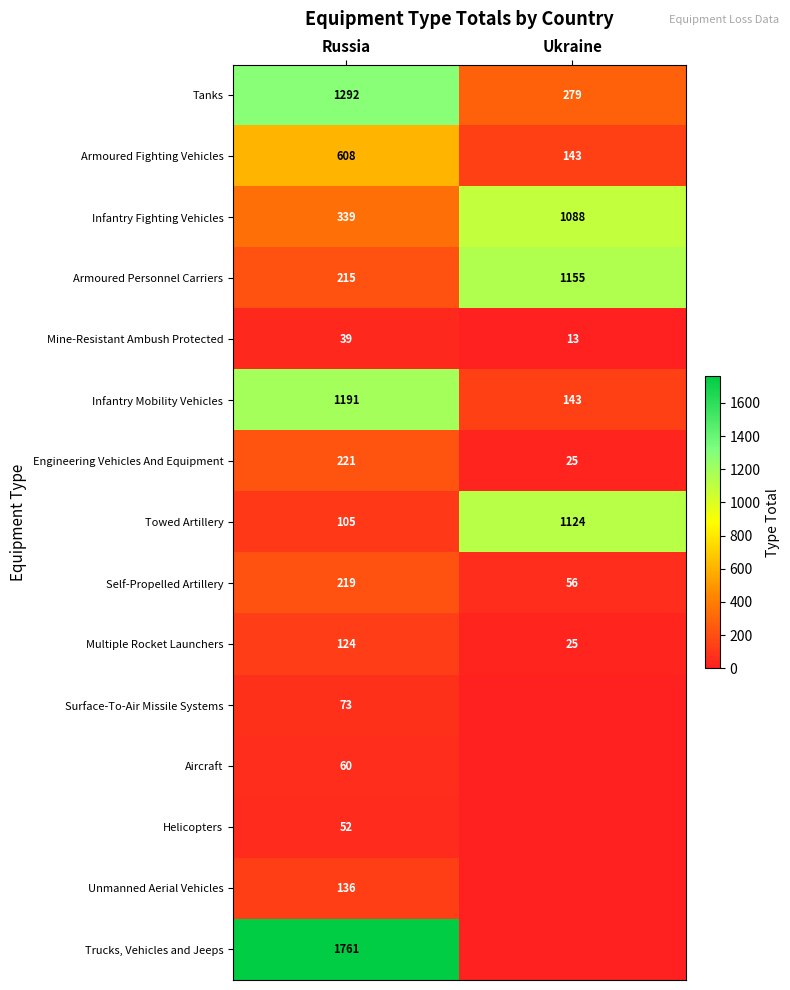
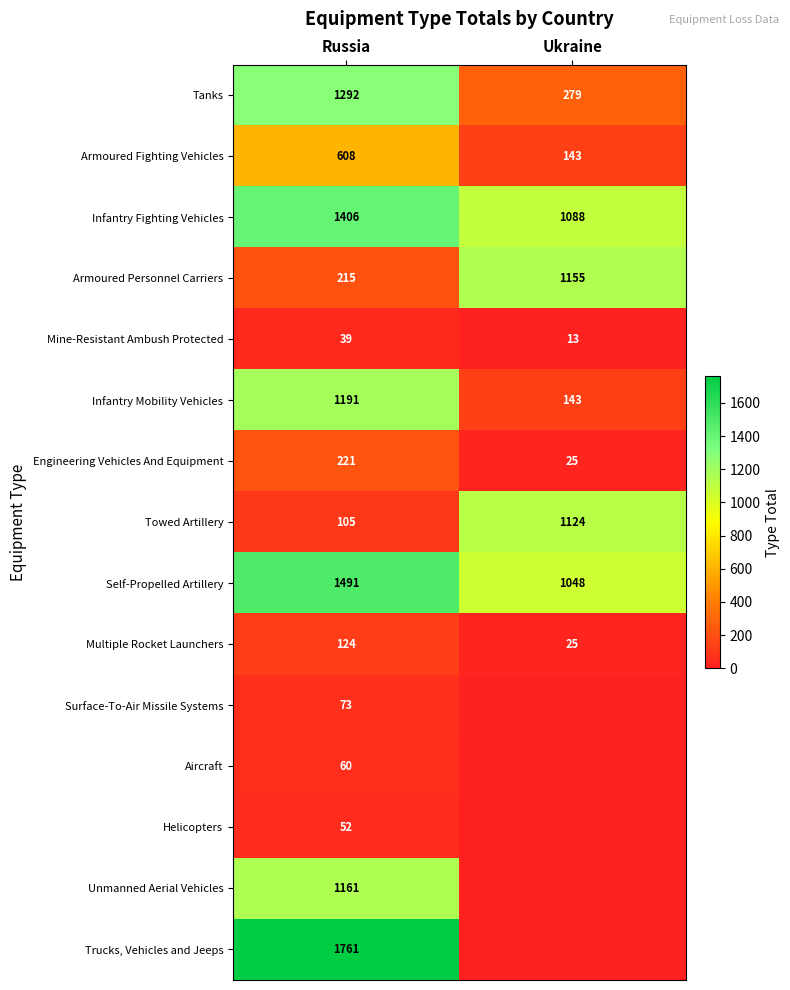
  {
    "Tanks": {
      "Russia": 1292,
      "Ukraine": 279
    },
    "Armoured Fighting Vehicles": {
      "Russia": 608,
      "Ukraine": 143
    },
    "Infantry Fighting Vehicles": {
-     "Russia": 339,
+     "Russia": 1406,
      "Ukraine": 1088
    },
    "Armoured Personnel Carriers": {
      "Russia": 215,
      "Ukraine": 1155
    },
    "Mine-Resistant Ambush Protected": {
      "Russia": 39,
      "Ukraine": 13
    },
    "Infantry Mobility Vehicles": {
      "Russia": 1191,
      "Ukraine": 143
    },
    "Engineering Vehicles And Equipment": {
      "Russia": 221,
      "Ukraine": 25
    },
    "Towed Artillery": {
      "Russia": 105,
      "Ukraine": 1124
    },
    "Self-Propelled Artillery": {
-     "Russia": 219,
-     "Ukraine": 56
+     "Russia": 1491,
+     "Ukraine": 1048
    },
    "Multiple Rocket Launchers": {
      "Russia": 124,
      "Ukraine": 25
    },
    "Surface-To-Air Missile Systems": {
      "Russia": 73
    },
    "Aircraft": {
      "Russia": 60
    },
    "Helicopters": {
      "Russia": 52
    },
    "Unmanned Aerial Vehicles": {
-     "Russia": 136
+     "Russia": 1161
    },
    "Trucks, Vehicles and Jeeps": {
      "Russia": 1761
    }
  }
